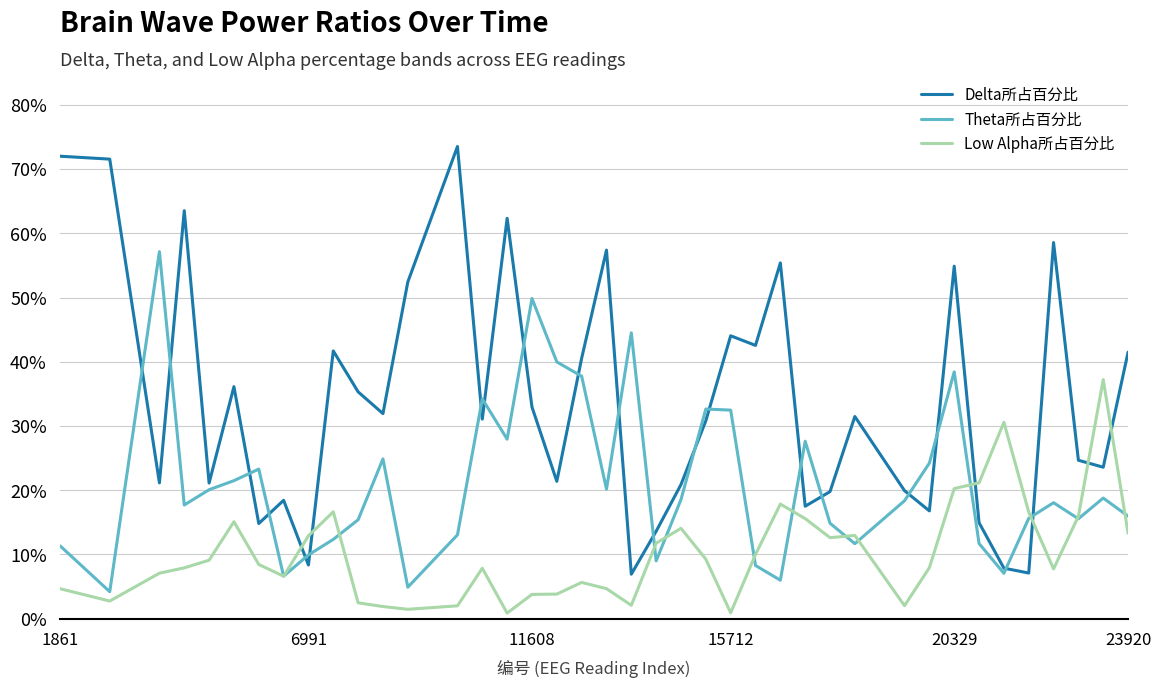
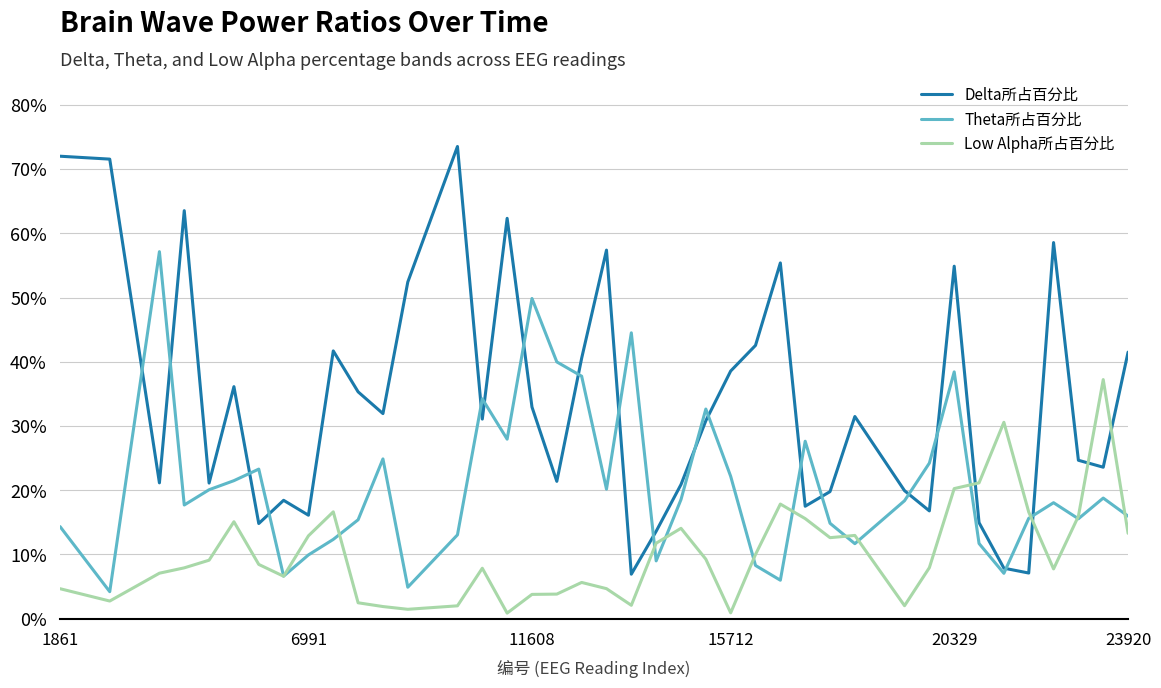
  {
    "Delta所占百分比": {
      "1861": "72%",
-     "6991": "8%",
+     "6991": "16%",
      "11608": "33%",
-     "15712": "44%",
+     "15712": "39%",
      "20329": "55%",
      "23920": "42%"
    },
    "Theta所占百分比": {
-     "1861": "11%",
+     "1861": "14%",
      "6991": "10%",
      "11608": "50%",
-     "15712": "32%",
+     "15712": "22%",
      "20329": "38%",
      "23920": "16%"
    },
    "Low Alpha所占百分比": {
      "1861": "5%",
      "6991": "13%",
      "11608": "4%",
      "15712": "1%",
      "20329": "20%",
      "23920": "13%"
    }
  }
